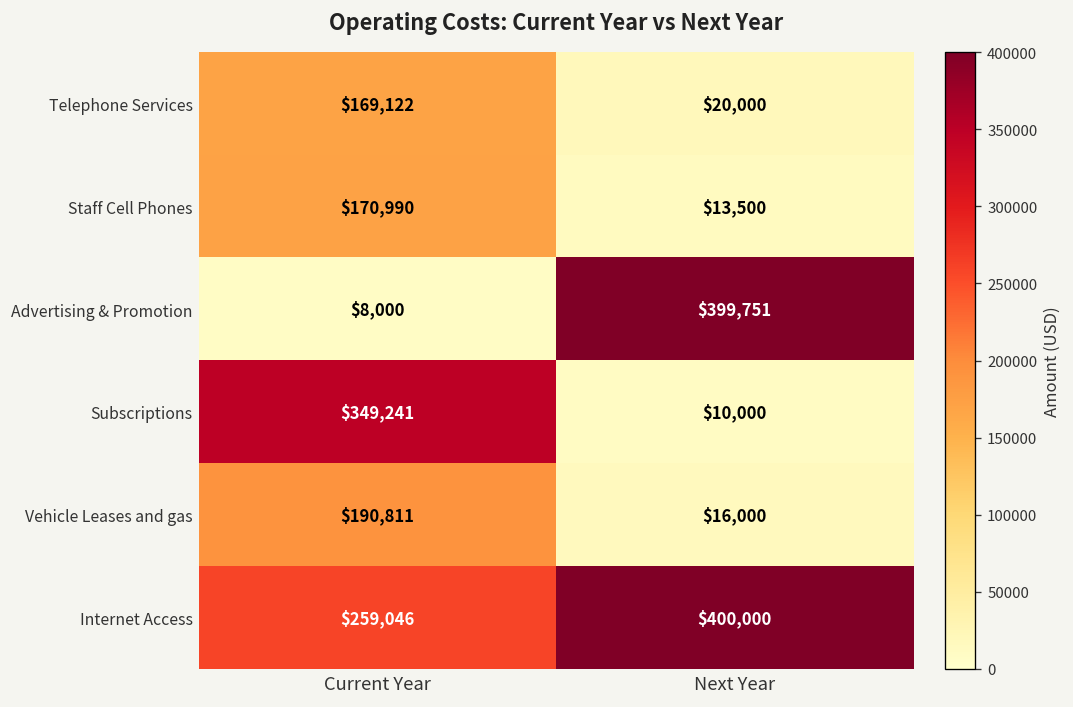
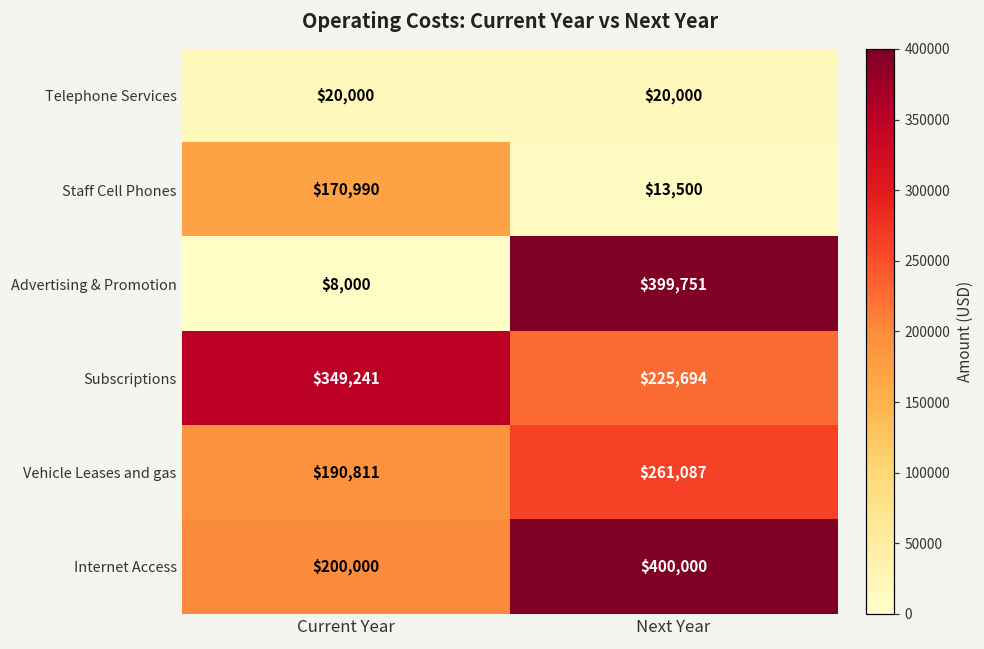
  {
    "Telephone Services": {
-     "Current Year": "$169,122",
+     "Current Year": "$20,000",
      "Next Year": "$20,000"
    },
    "Staff Cell Phones": {
      "Current Year": "$170,990",
      "Next Year": "$13,500"
    },
    "Advertising & Promotion": {
      "Current Year": "$8,000",
      "Next Year": "$399,751"
    },
    "Subscriptions": {
      "Current Year": "$349,241",
-     "Next Year": "$10,000"
+     "Next Year": "$225,694"
    },
    "Vehicle Leases and gas": {
      "Current Year": "$190,811",
-     "Next Year": "$16,000"
+     "Next Year": "$261,087"
    },
    "Internet Access": {
-     "Current Year": "$259,046",
+     "Current Year": "$200,000",
      "Next Year": "$400,000"
    }
  }
